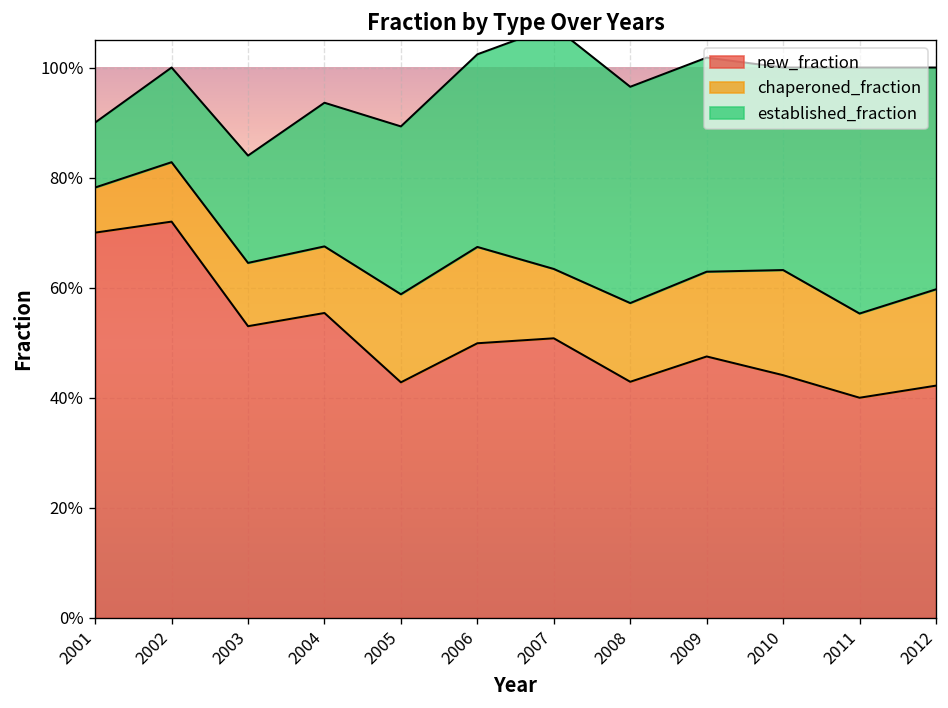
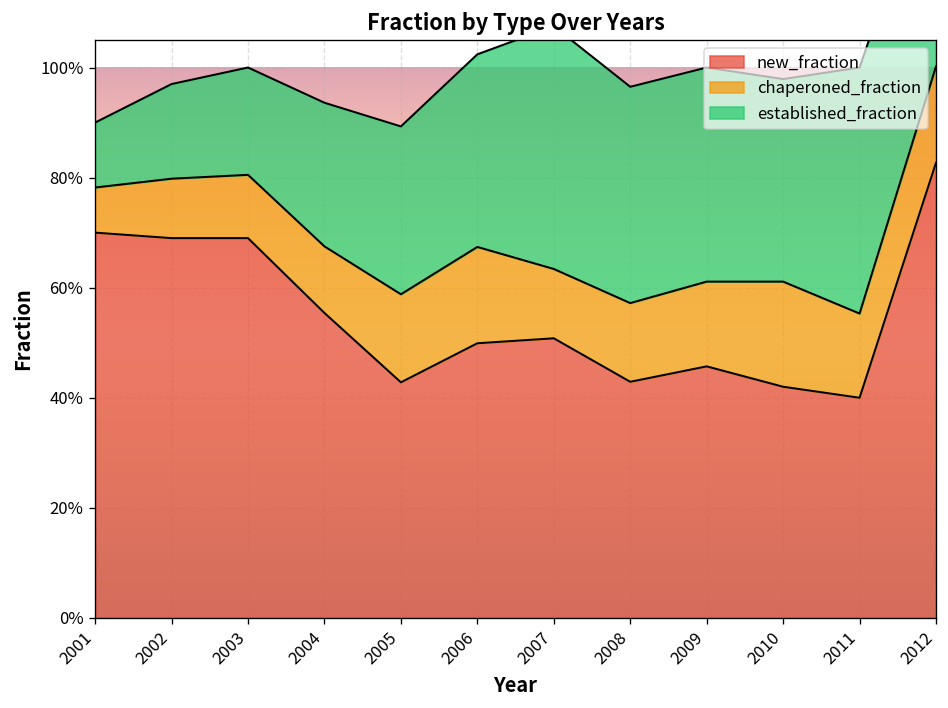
  {
    "new_fraction": {
      "2001": "70%",
-     "2002": "72%",
-     "2003": "53%",
+     "2002": "69%",
+     "2003": "69%",
      "2004": "55%",
      "2005": "43%",
      "2006": "50%",
      "2007": "51%",
      "2008": "43%",
-     "2009": "48%",
-     "2010": "44%",
+     "2009": "46%",
+     "2010": "42%",
      "2011": "40%",
-     "2012": "42%"
+     "2012": "83%"
    },
    "chaperoned_fraction": {
      "2001": "8%",
      "2002": "11%",
      "2003": "12%",
      "2004": "12%",
      "2005": "16%",
      "2006": "17%",
      "2007": "13%",
      "2008": "14%",
      "2009": "15%",
      "2010": "19%",
      "2011": "15%",
      "2012": "18%"
    },
    "established_fraction": {
      "2001": "12%",
      "2002": "17%",
      "2003": "20%",
      "2004": "26%",
      "2005": "31%",
      "2006": "35%",
      "2008": "39%"
    }
  }
